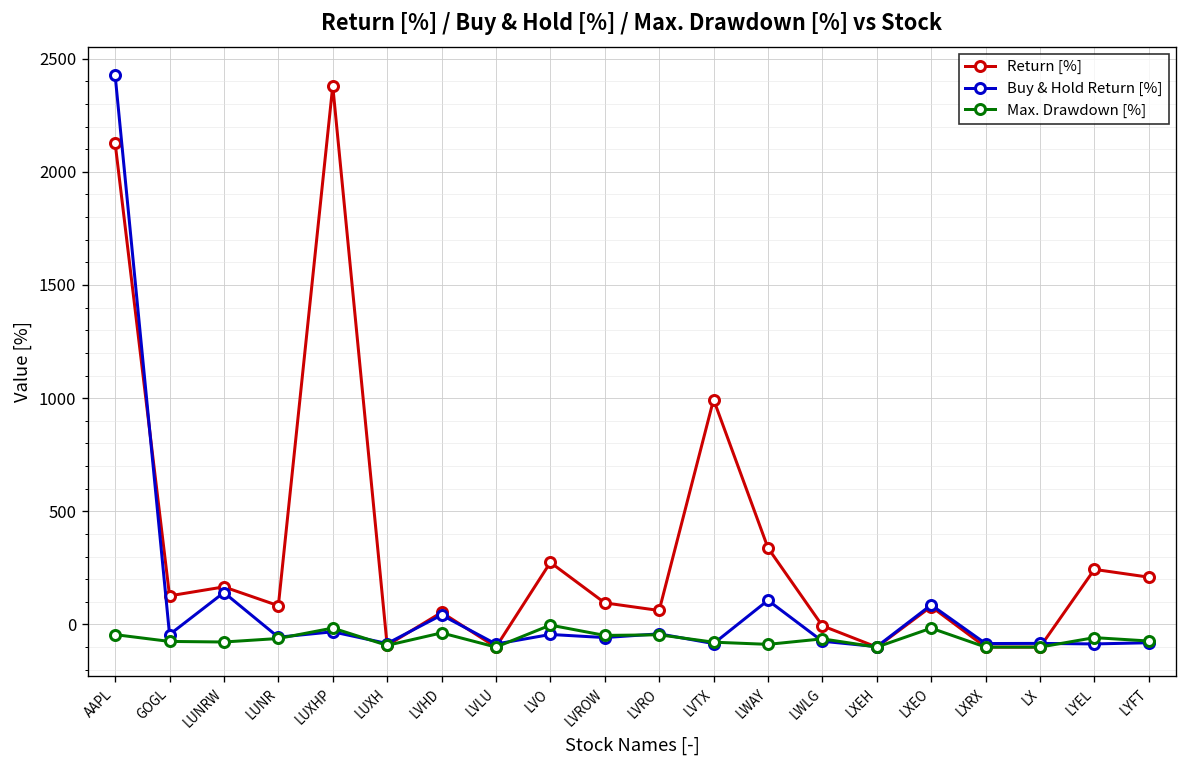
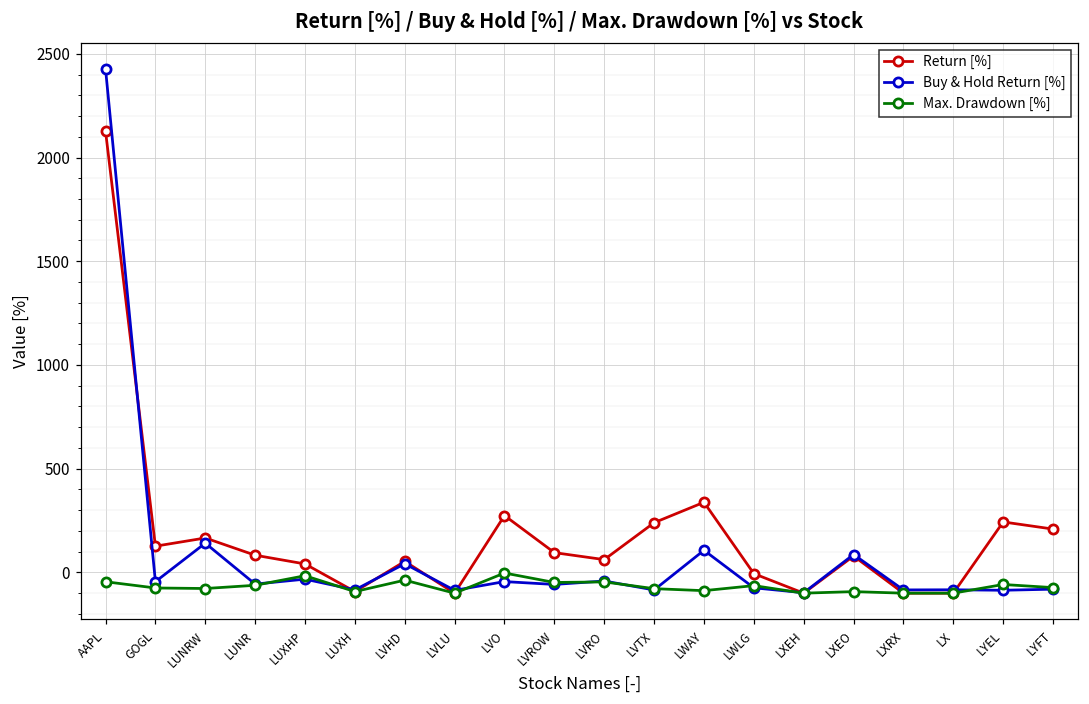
  {
    "Return [%]": {
      "AAPL": 2130,
      "GOGL": 130,
      "LUNRW": 170,
      "LUNR": 80,
-     "LUXHP": 2380,
+     "LUXHP": 40,
      "LVO": 270,
      "LVROW": 100,
      "LVRO": 60,
-     "LVTX": 990,
+     "LVTX": 240,
      "LWAY": 340,
      "LWLG": -10,
      "LYEL": 240,
      "LYFT": 210
    },
    "Buy & Hold Return [%]": {
      "AAPL": 2430,
      "GOGL": -40,
      "LUNRW": 140,
      "LUXHP": -30,
      "LVO": -40,
      "LWAY": 110,
      "LXRX": -80,
      "LX": -80,
      "LYEL": -90
    },
    "Max. Drawdown [%]": {
      "AAPL": -40,
      "GOGL": -70,
      "LUNRW": -80,
      "LUXHP": -20,
      "LVHD": -40,
      "LVO": 0,
      "LWAY": -90,
-     "LXEO": -20,
+     "LXEO": -90,
      "LYEL": -60
    }
  }
